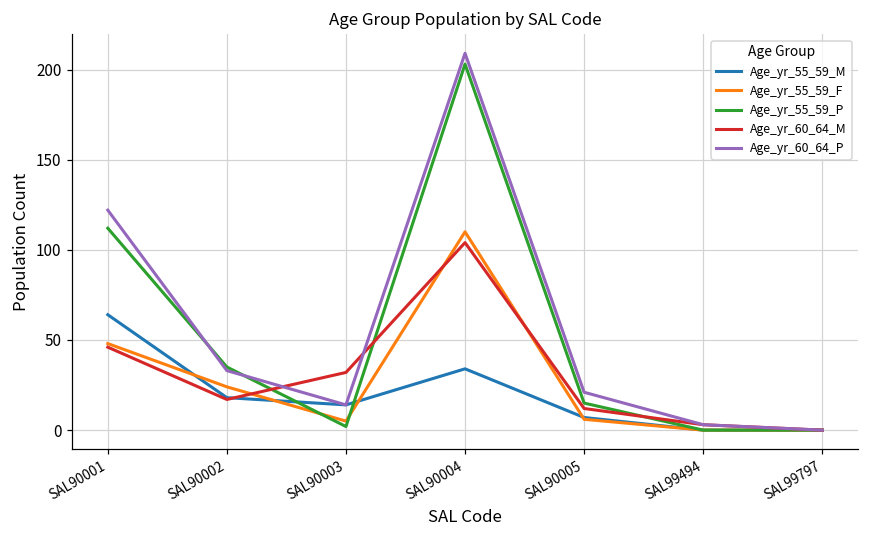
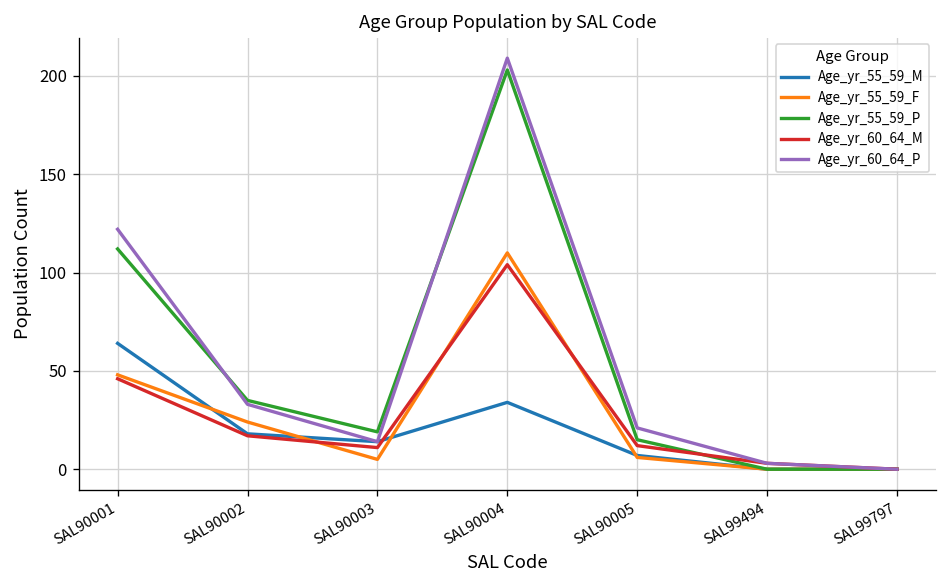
  {
    "Age_yr_55_59_M": {
      "SAL90001": 64,
      "SAL90004": 34
    },
    "Age_yr_55_59_F": {
      "SAL90001": 48,
      "SAL90002": 24,
      "SAL90003": 5,
      "SAL90004": 110
    },
    "Age_yr_55_59_P": {
      "SAL90001": 112,
      "SAL90002": 35,
-     "SAL90003": 2,
+     "SAL90003": 19,
      "SAL90004": 203,
      "SAL90005": 15
    },
    "Age_yr_60_64_M": {
      "SAL90001": 46,
-     "SAL90003": 32,
+     "SAL90003": 11,
      "SAL90004": 104,
      "SAL90005": 12
    },
    "Age_yr_60_64_P": {
      "SAL90001": 122,
      "SAL90002": 33,
      "SAL90004": 209,
      "SAL90005": 21
    }
  }
